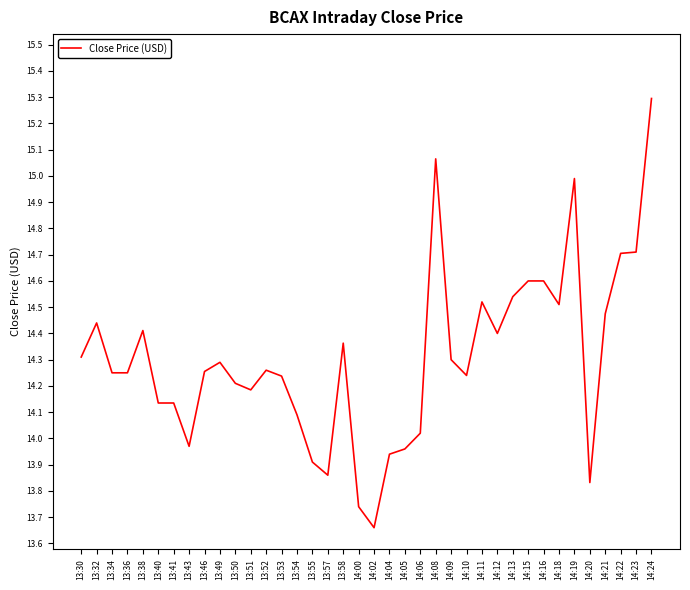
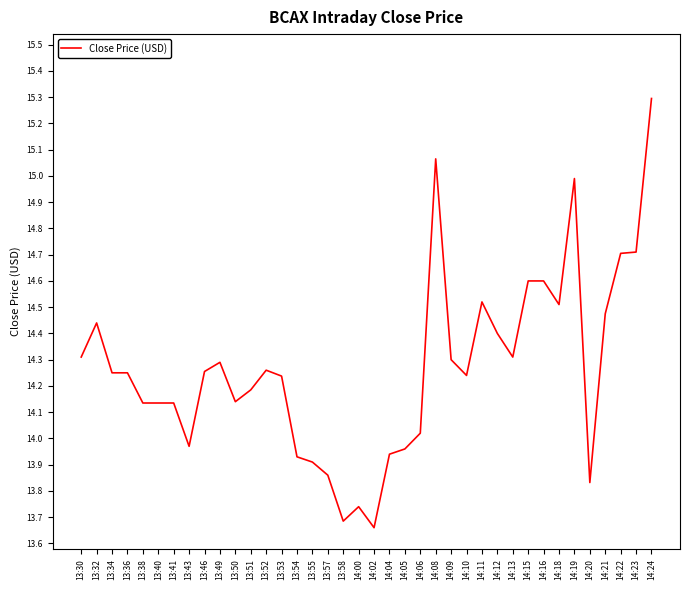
  {
    "13:30": 14.31,
    "13:32": 14.44,
    "13:34": 14.25,
    "13:36": 14.25,
-   "13:38": 14.41,
+   "13:38": 14.14,
    "13:40": 14.14,
    "13:41": 14.14,
    "13:43": 13.97,
    "13:46": 14.26,
    "13:49": 14.29,
-   "13:50": 14.21,
+   "13:50": 14.14,
    "13:51": 14.19,
    "13:52": 14.26,
    "13:53": 14.24,
-   "13:54": 14.09,
+   "13:54": 13.93,
    "13:55": 13.91,
    "13:57": 13.86,
-   "13:58": 14.36,
+   "13:58": 13.69,
    "14:00": 13.74,
    "14:02": 13.66,
    "14:04": 13.94,
    "14:05": 13.96,
    "14:06": 14.02,
    "14:08": 15.07,
    "14:09": 14.30,
    "14:10": 14.24,
    "14:11": 14.52,
    "14:12": 14.40,
-   "14:13": 14.54,
+   "14:13": 14.31,
    "14:15": 14.60,
    "14:16": 14.60,
    "14:18": 14.51,
    "14:19": 14.99,
    "14:20": 13.83,
    "14:21": 14.48,
    "14:22": 14.71,
    "14:23": 14.71,
    "14:24": 15.30
  }
